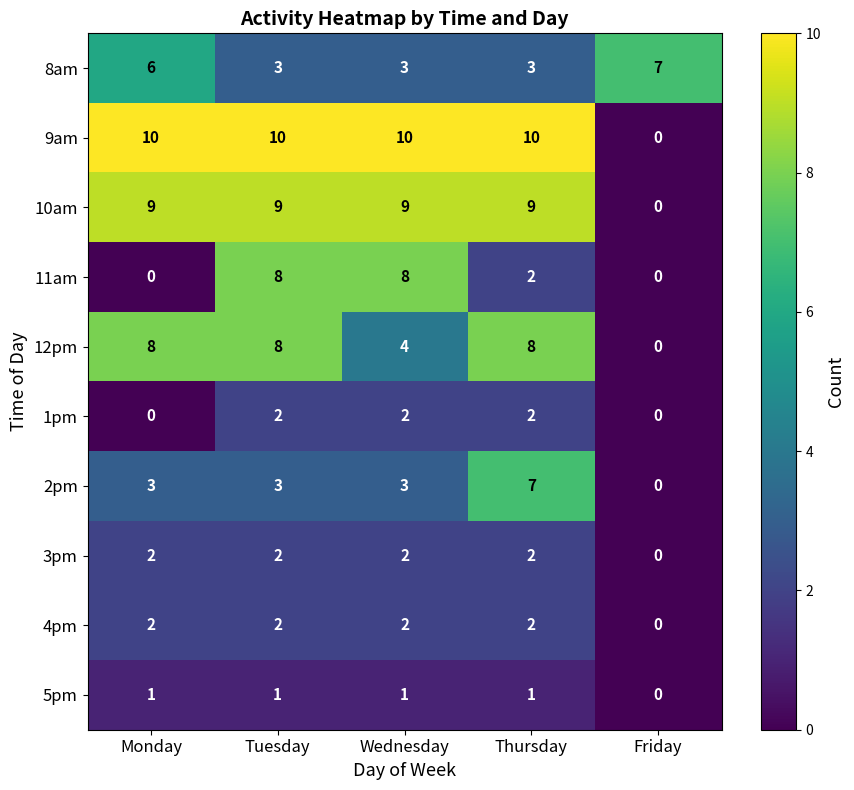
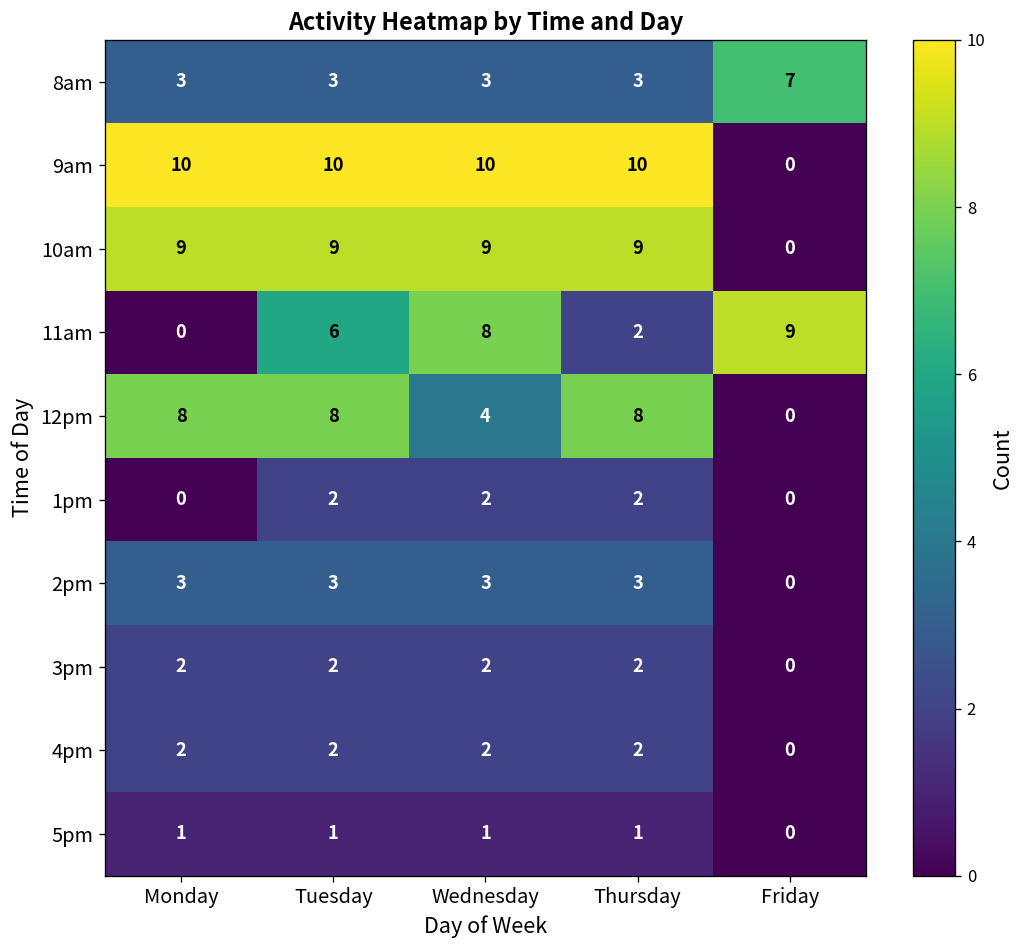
  {
    "8am": {
-     "Monday": 6,
+     "Monday": 3,
      "Tuesday": 3,
      "Wednesday": 3,
      "Thursday": 3,
      "Friday": 7
    },
    "9am": {
      "Monday": 10,
      "Tuesday": 10,
      "Wednesday": 10,
      "Thursday": 10,
      "Friday": 0
    },
    "10am": {
      "Monday": 9,
      "Tuesday": 9,
      "Wednesday": 9,
      "Thursday": 9,
      "Friday": 0
    },
    "11am": {
      "Monday": 0,
-     "Tuesday": 8,
+     "Tuesday": 6,
      "Wednesday": 8,
      "Thursday": 2,
-     "Friday": 0
+     "Friday": 9
    },
    "12pm": {
      "Monday": 8,
      "Tuesday": 8,
      "Wednesday": 4,
      "Thursday": 8,
      "Friday": 0
    },
    "1pm": {
      "Monday": 0,
      "Tuesday": 2,
      "Wednesday": 2,
      "Thursday": 2,
      "Friday": 0
    },
    "2pm": {
      "Monday": 3,
      "Tuesday": 3,
      "Wednesday": 3,
-     "Thursday": 7,
+     "Thursday": 3,
      "Friday": 0
    },
    "3pm": {
      "Monday": 2,
      "Tuesday": 2,
      "Wednesday": 2,
      "Thursday": 2,
      "Friday": 0
    },
    "4pm": {
      "Monday": 2,
      "Tuesday": 2,
      "Wednesday": 2,
      "Thursday": 2,
      "Friday": 0
    },
    "5pm": {
      "Monday": 1,
      "Tuesday": 1,
      "Wednesday": 1,
      "Thursday": 1,
      "Friday": 0
    }
  }
